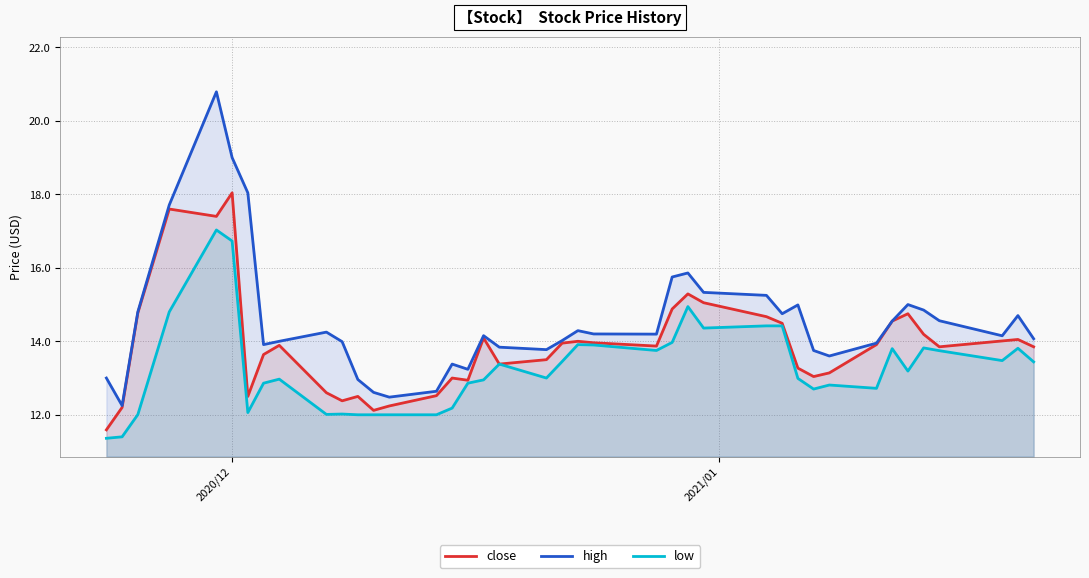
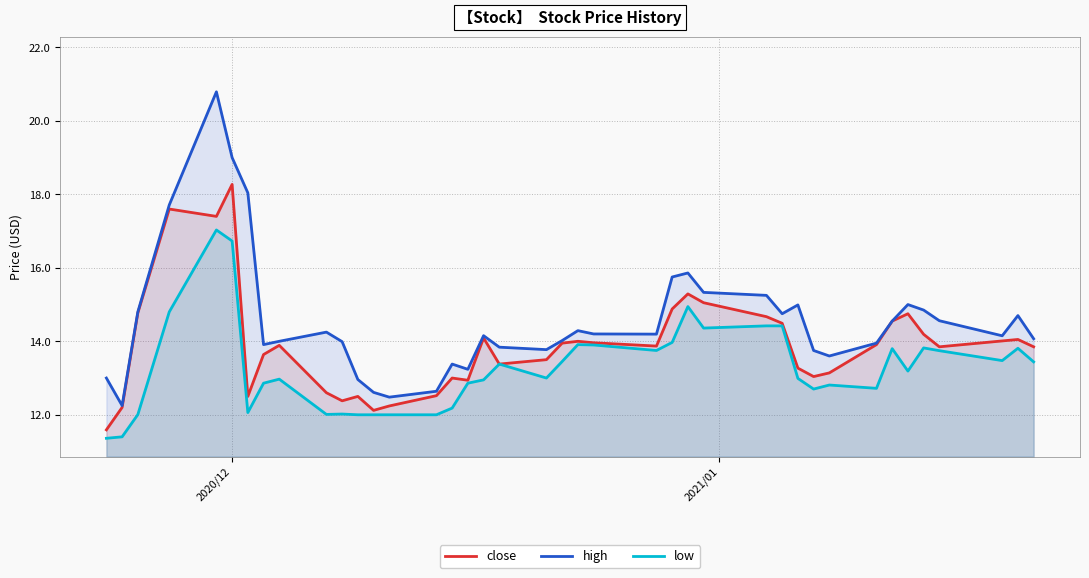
  {
    "close": {
-     "2020/12": 18.0
+     "2020/12": 18.3
    },
    "high": {
      "2020/12": 19.0
    },
    "low": {
      "2020/12": 16.7
    }
  }
